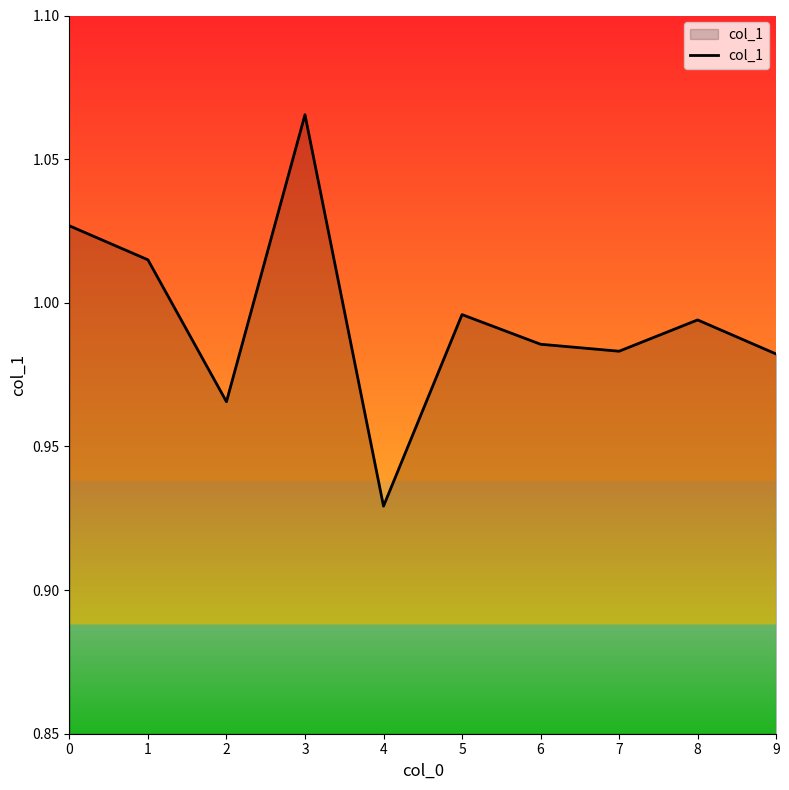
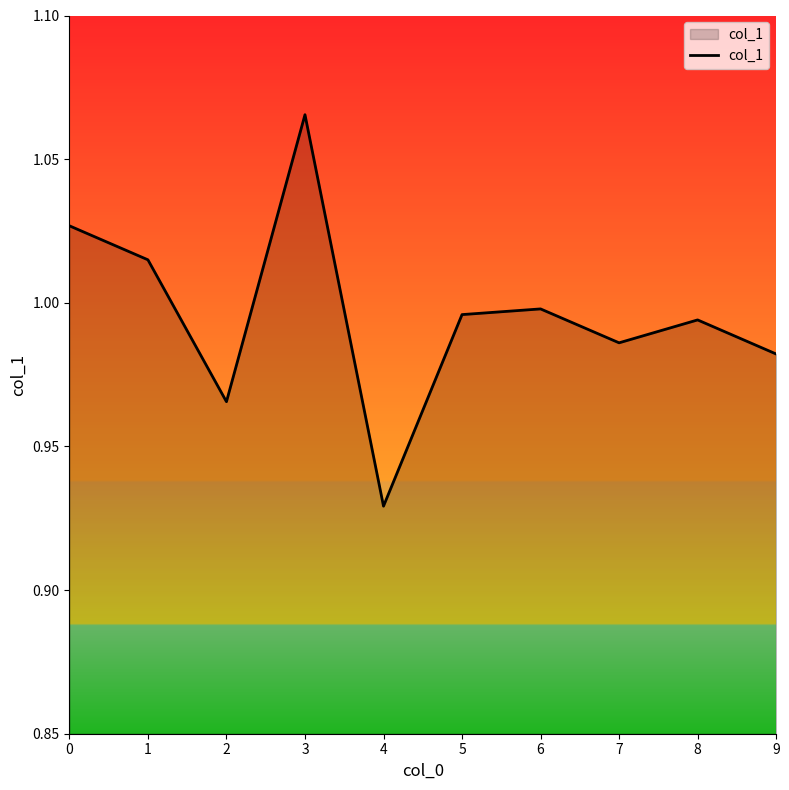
  {
    "0": 1.027,
    "1": 1.015,
    "2": 0.966,
    "3": 1.065,
    "4": 0.929,
    "5": 0.996,
-   "6": 0.986,
-   "7": 0.983,
+   "6": 0.998,
+   "7": 0.986,
    "8": 0.994,
    "9": 0.982
  }
